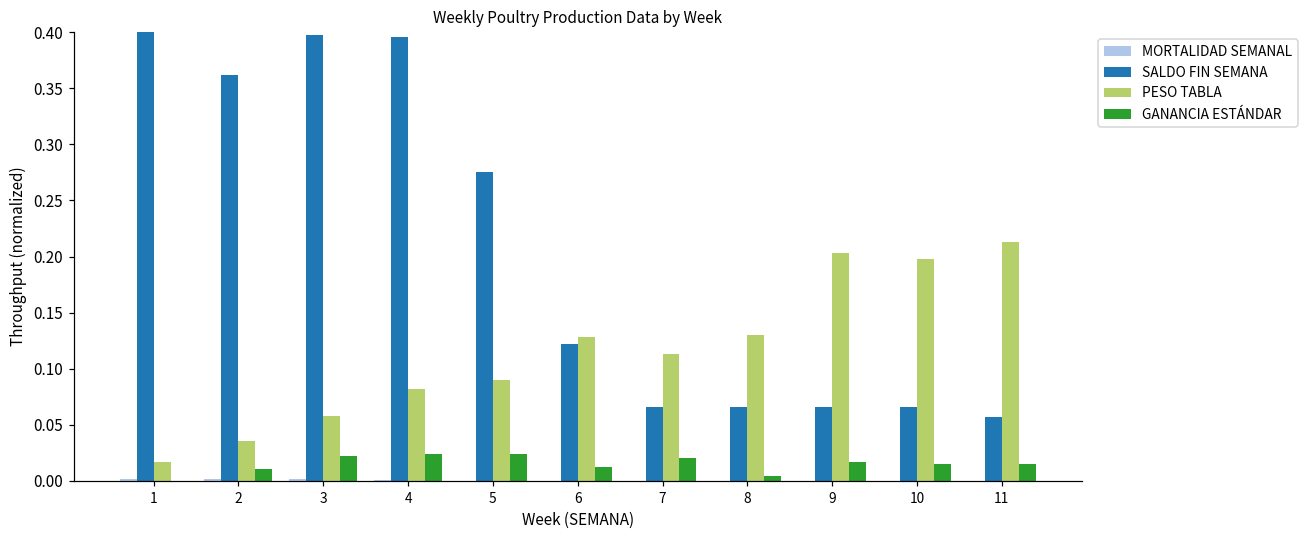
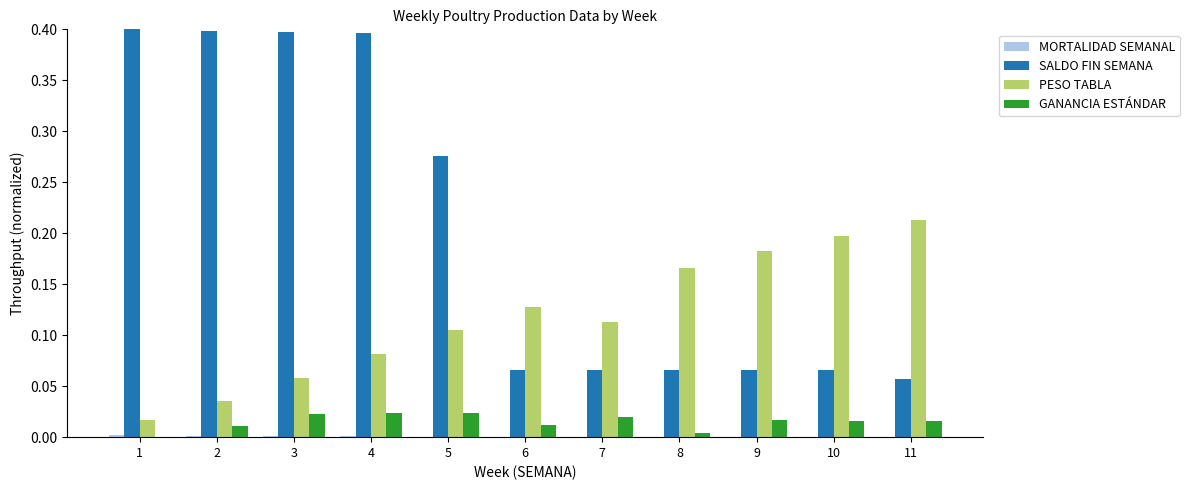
  {
    "MORTALIDAD SEMANAL": {
      "5": 0.000,
      "8": 0.000,
      "9": 0.000,
      "10": 0.000,
      "11": 0.000
    },
    "SALDO FIN SEMANA": {
      "1": 0.400,
-     "2": 0.362,
+     "2": 0.399,
      "3": 0.397,
      "4": 0.396,
      "5": 0.276,
-     "6": 0.122,
+     "6": 0.066,
      "7": 0.066,
      "8": 0.066,
      "9": 0.066,
      "10": 0.066,
      "11": 0.057
    },
    "PESO TABLA": {
      "1": 0.017,
      "2": 0.036,
      "3": 0.058,
      "4": 0.082,
-     "5": 0.090,
+     "5": 0.105,
      "6": 0.128,
      "7": 0.113,
-     "8": 0.130,
-     "9": 0.203,
+     "8": 0.166,
+     "9": 0.182,
      "10": 0.198,
      "11": 0.213
    },
    "GANANCIA ESTÁNDAR": {
      "1": 0.000,
      "2": 0.011,
      "3": 0.022,
      "4": 0.024,
      "5": 0.024,
      "6": 0.012,
      "7": 0.020,
      "8": 0.004,
      "9": 0.017,
      "10": 0.015,
      "11": 0.015
    }
  }
